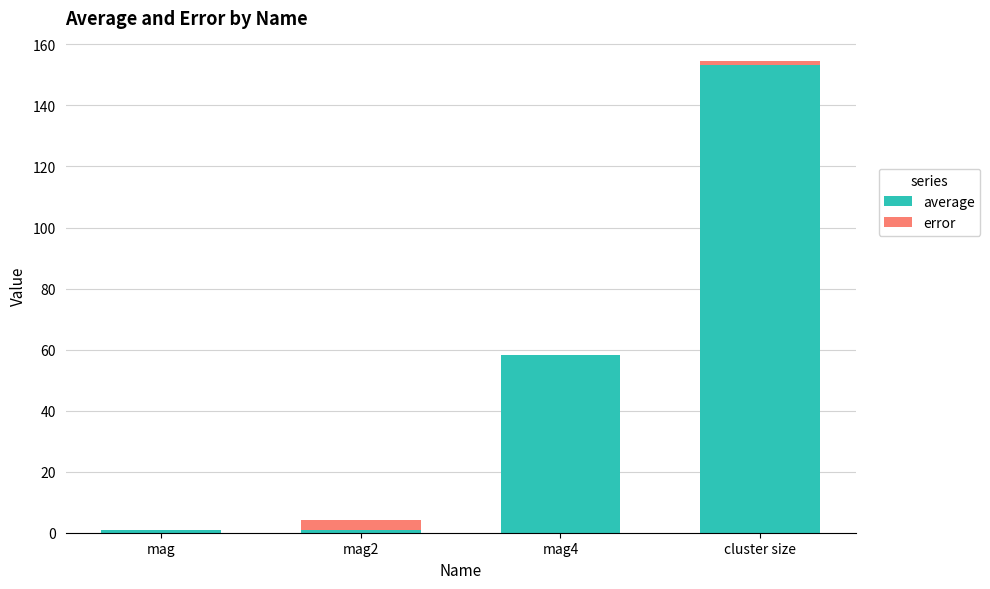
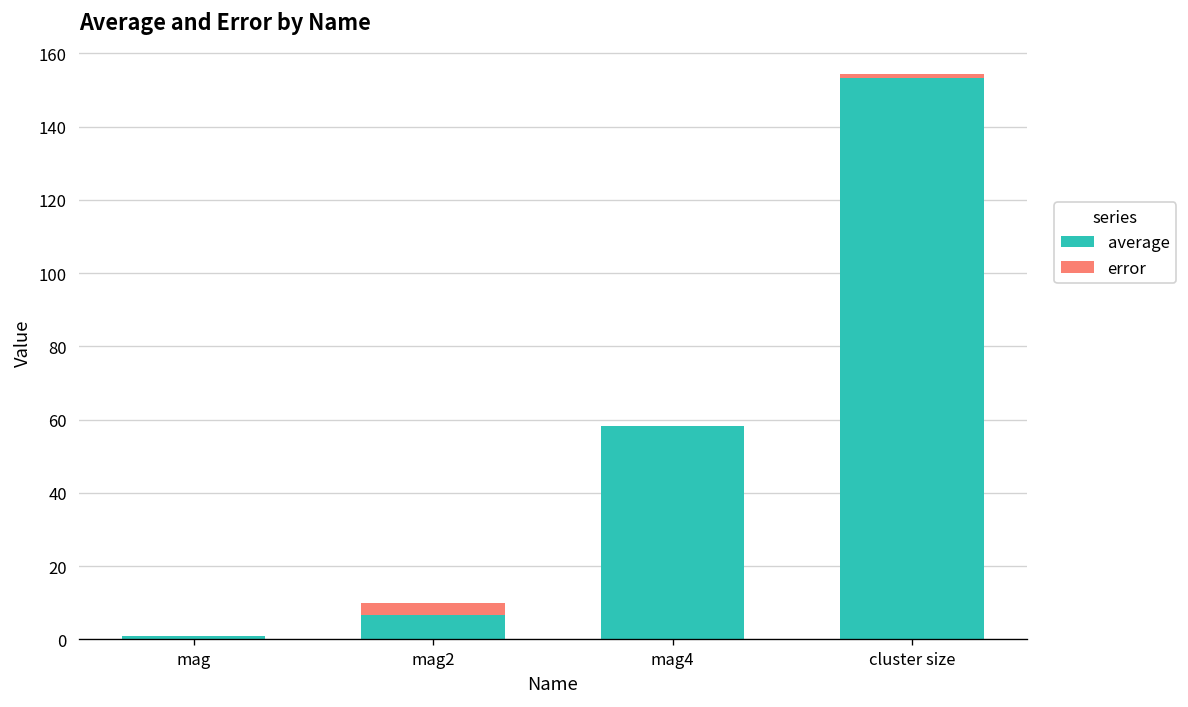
  {
    "average": {
      "mag": 1,
-     "mag2": 1,
+     "mag2": 7,
      "mag4": 58,
      "cluster size": 153
    },
    "error": {
      "mag2": 4,
      "cluster size": 1
    }
  }
